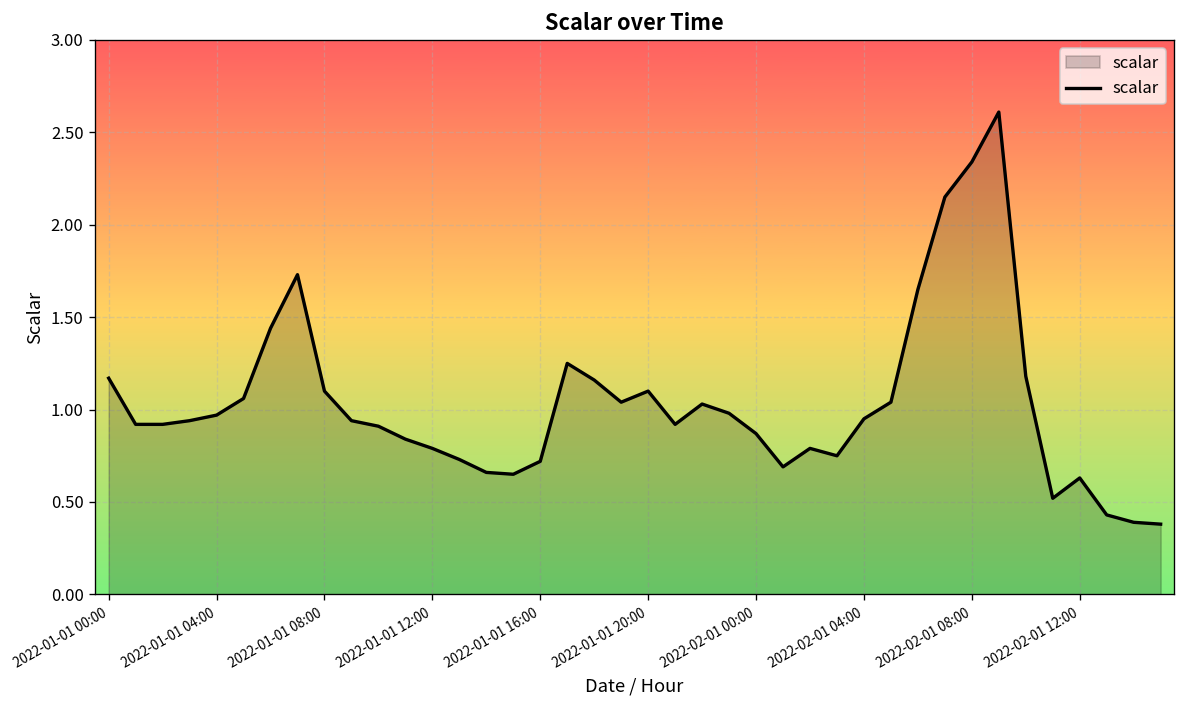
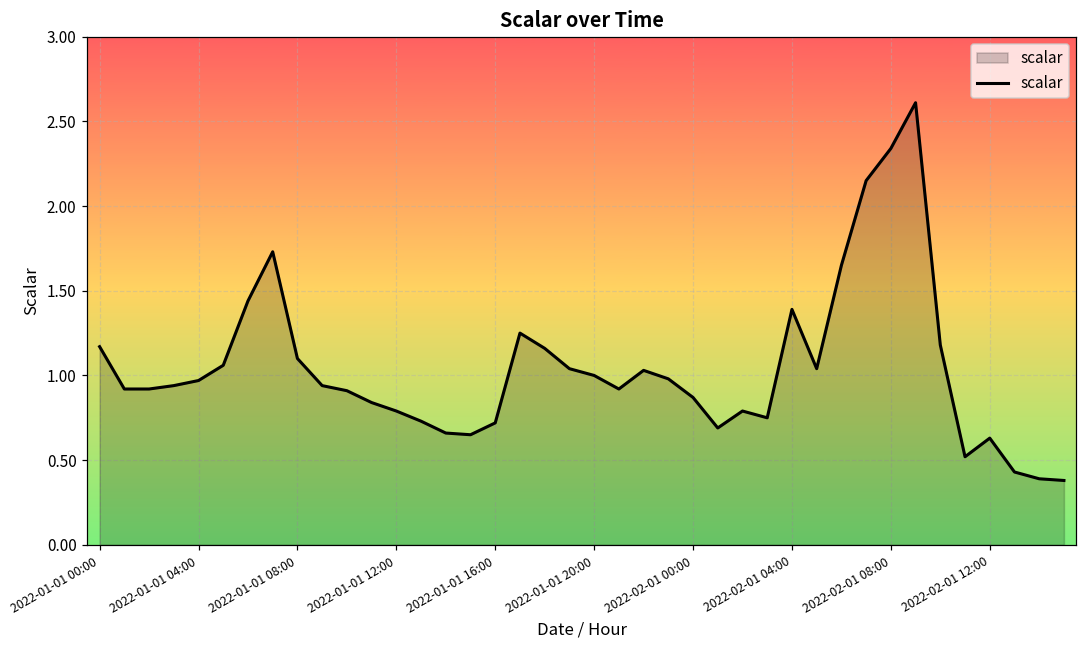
  {
    "2022-01-01 00:00": 1.17,
    "2022-01-01 04:00": 0.97,
    "2022-01-01 08:00": 1.10,
    "2022-01-01 12:00": 0.79,
    "2022-01-01 16:00": 0.72,
-   "2022-01-01 20:00": 1.1,
+   "2022-01-01 20:00": 1.0,
    "2022-02-01 00:00": 0.87,
-   "2022-02-01 04:00": 0.95,
+   "2022-02-01 04:00": 1.39,
    "2022-02-01 08:00": 2.34,
    "2022-02-01 12:00": 0.63
  }
